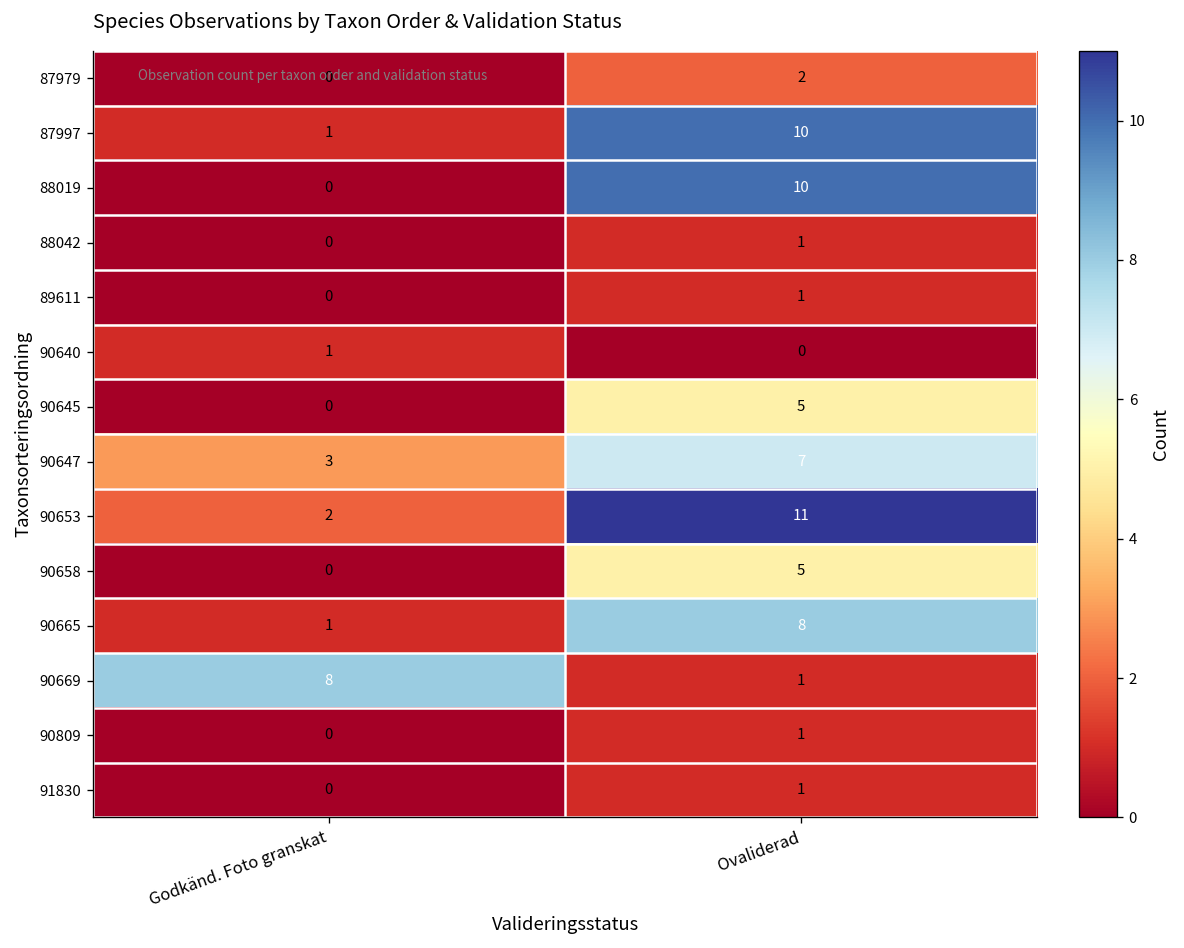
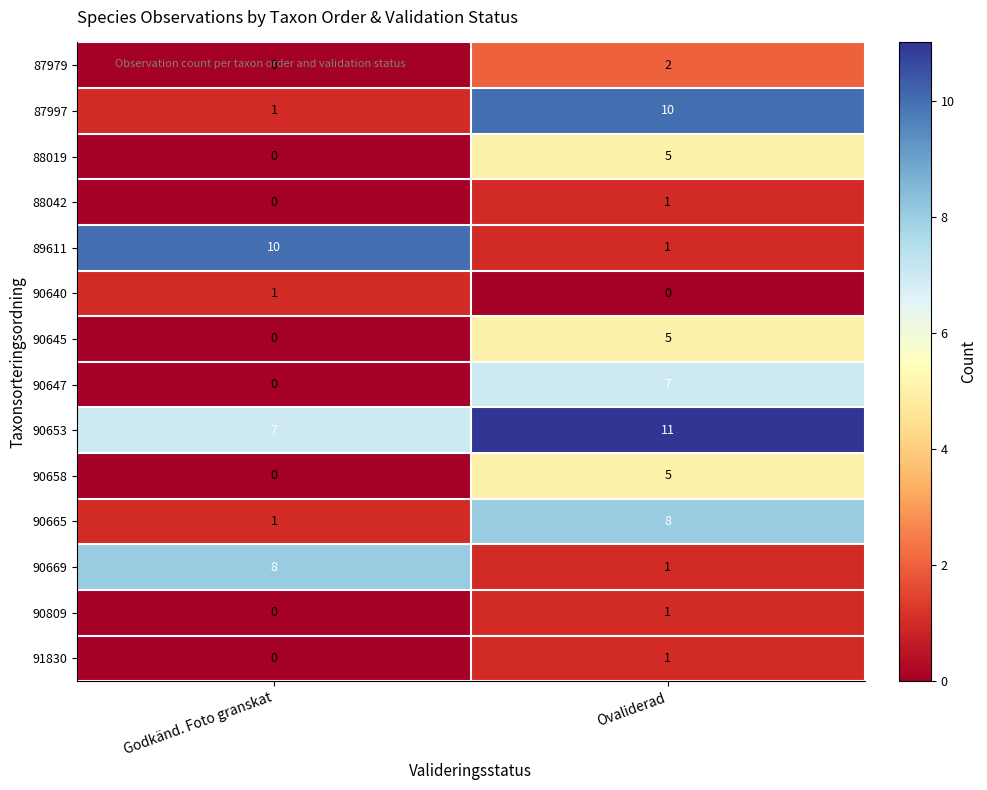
  {
    "87979": {
      "Godkänd. Foto granskat": 0,
      "Ovaliderad": 2
    },
    "87997": {
      "Godkänd. Foto granskat": 1,
      "Ovaliderad": 10
    },
    "88019": {
      "Godkänd. Foto granskat": 0,
-     "Ovaliderad": 10
+     "Ovaliderad": 5
    },
    "88042": {
      "Godkänd. Foto granskat": 0,
      "Ovaliderad": 1
    },
    "89611": {
-     "Godkänd. Foto granskat": 0,
+     "Godkänd. Foto granskat": 10,
      "Ovaliderad": 1
    },
    "90640": {
      "Godkänd. Foto granskat": 1,
      "Ovaliderad": 0
    },
    "90645": {
      "Godkänd. Foto granskat": 0,
      "Ovaliderad": 5
    },
    "90647": {
-     "Godkänd. Foto granskat": 3,
+     "Godkänd. Foto granskat": 0,
      "Ovaliderad": 7
    },
    "90653": {
-     "Godkänd. Foto granskat": 2,
+     "Godkänd. Foto granskat": 7,
      "Ovaliderad": 11
    },
    "90658": {
      "Godkänd. Foto granskat": 0,
      "Ovaliderad": 5
    },
    "90665": {
      "Godkänd. Foto granskat": 1,
      "Ovaliderad": 8
    },
    "90669": {
      "Godkänd. Foto granskat": 8,
      "Ovaliderad": 1
    },
    "90809": {
      "Godkänd. Foto granskat": 0,
      "Ovaliderad": 1
    },
    "91830": {
      "Godkänd. Foto granskat": 0,
      "Ovaliderad": 1
    }
  }
